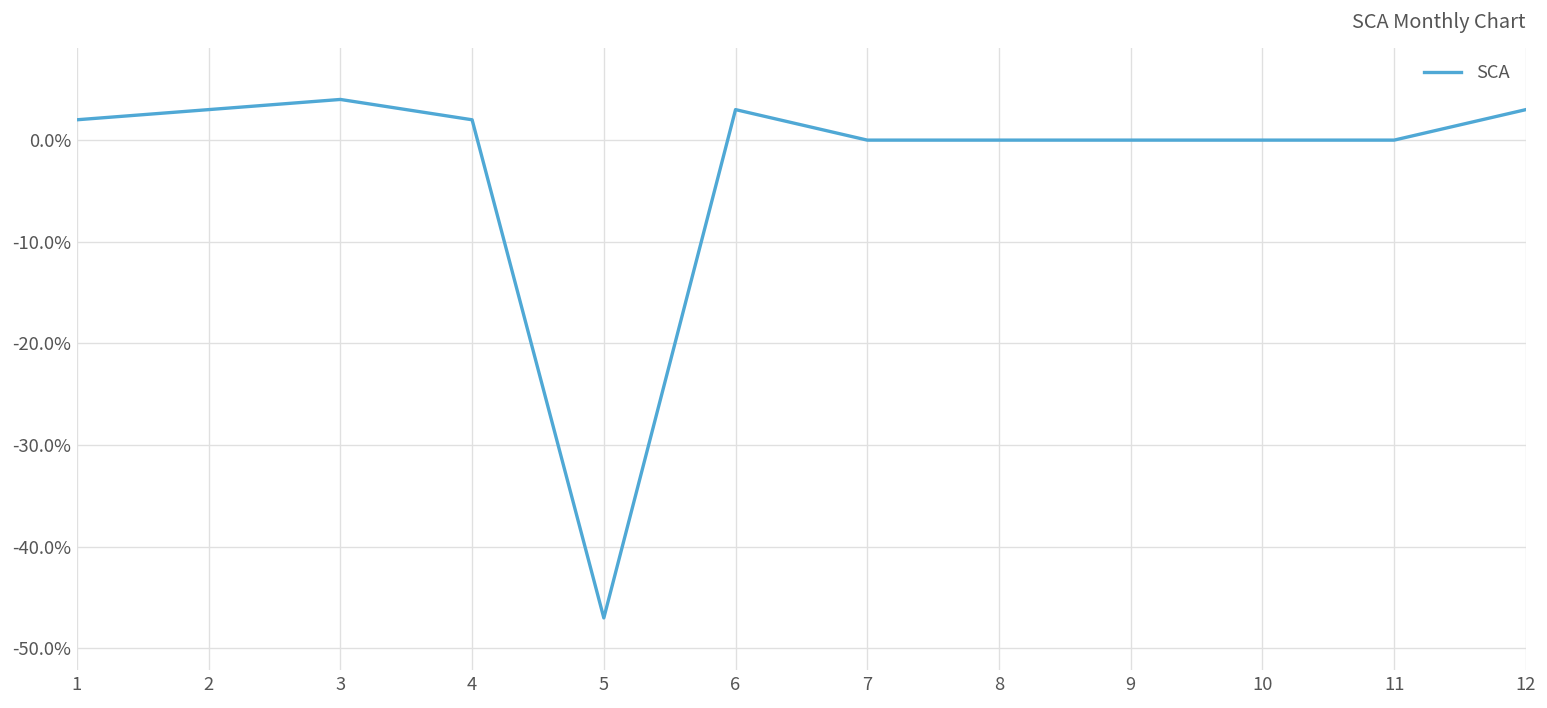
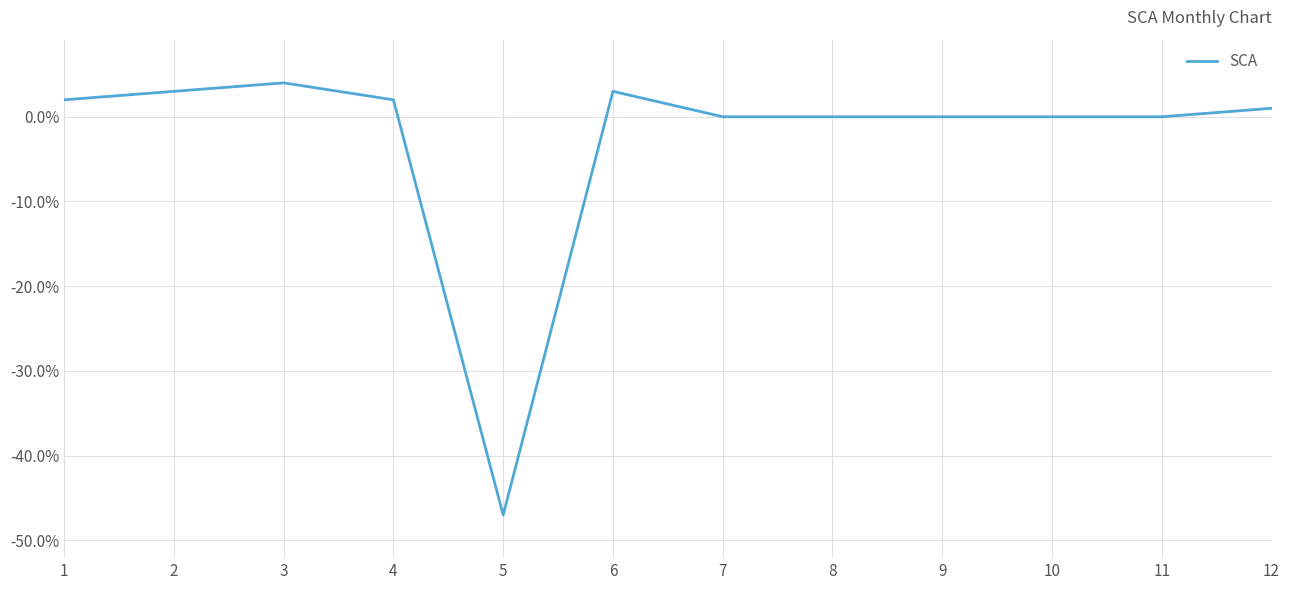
  {
    "1": "2%",
    "2": "3%",
    "3": "4%",
    "4": "2%",
    "5": "-47%",
    "6": "3%",
    "7": "0%",
    "8": "0%",
    "9": "0%",
    "10": "0%",
    "11": "0%",
-   "12": "3%"
+   "12": "1%"
  }
